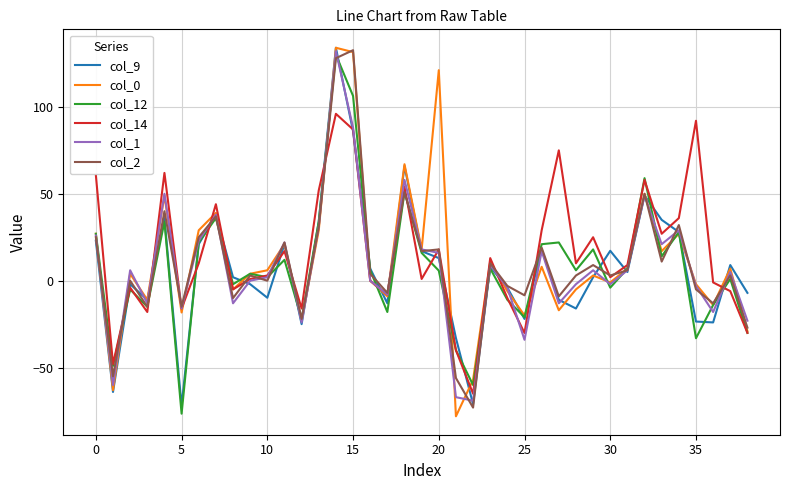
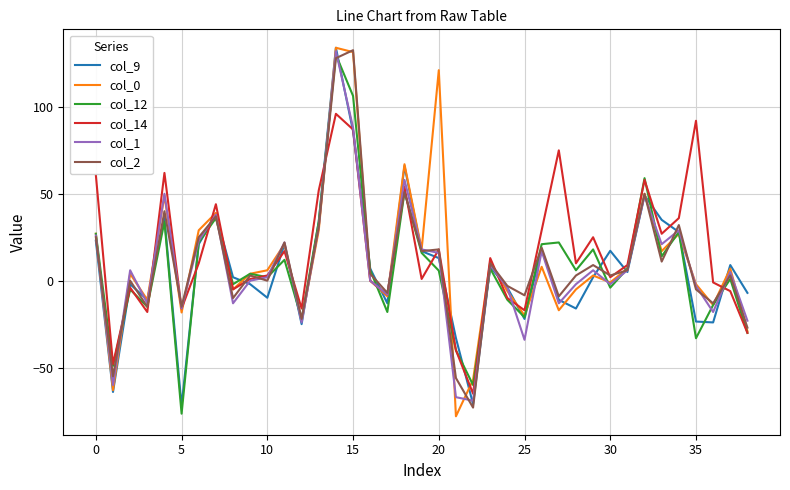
  {
    "col_9": {
      "0": 23,
      "5": -72,
      "10": -10,
      "20": 13,
      "30": 17,
      "35": -24
    },
    "col_0": {
      "5": -18,
      "10": 6,
      "20": 121
    },
    "col_12": {
      "5": -77,
      "15": 106,
      "20": 6,
      "30": -4,
      "35": -33
    },
    "col_14": {
      "0": 61,
-     "25": -30,
+     "25": -17,
      "35": 92
    },
    "col_1": {
      "20": 16,
      "25": -34
    },
    "col_2": {
      "10": 0,
      "25": -8,
      "35": -5
    }
  }
